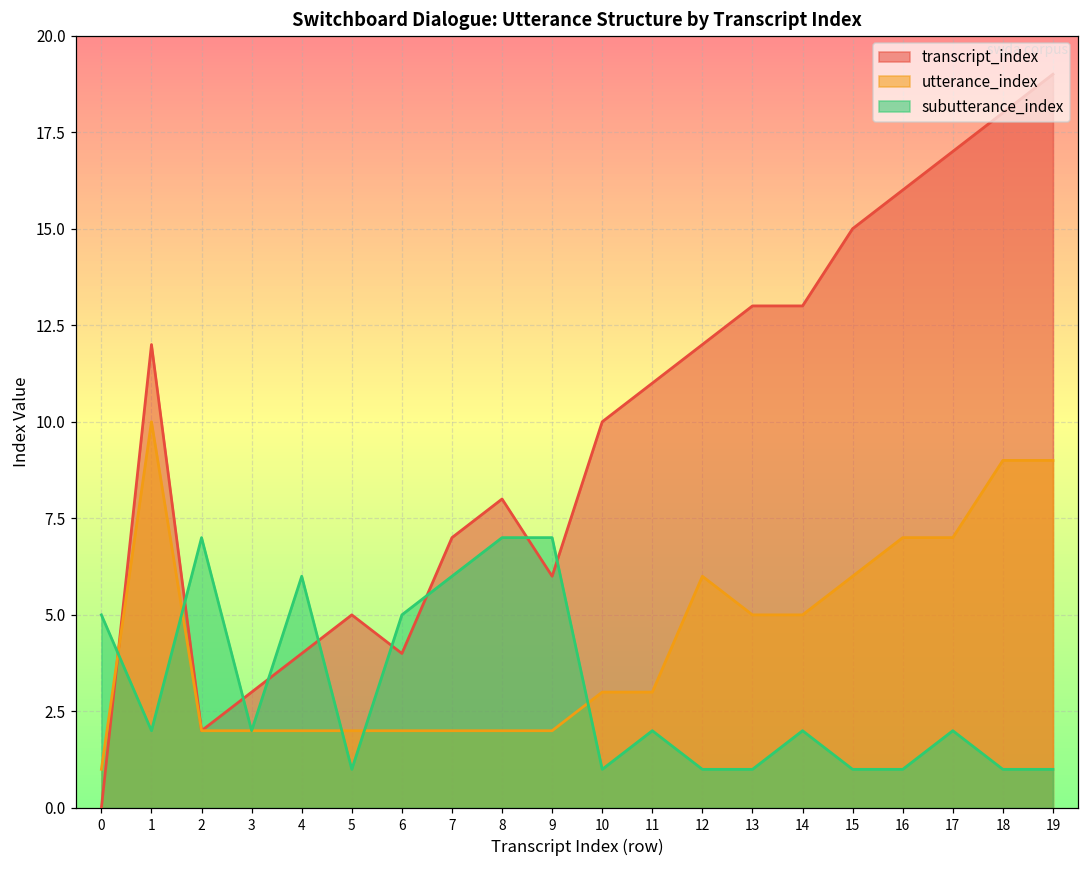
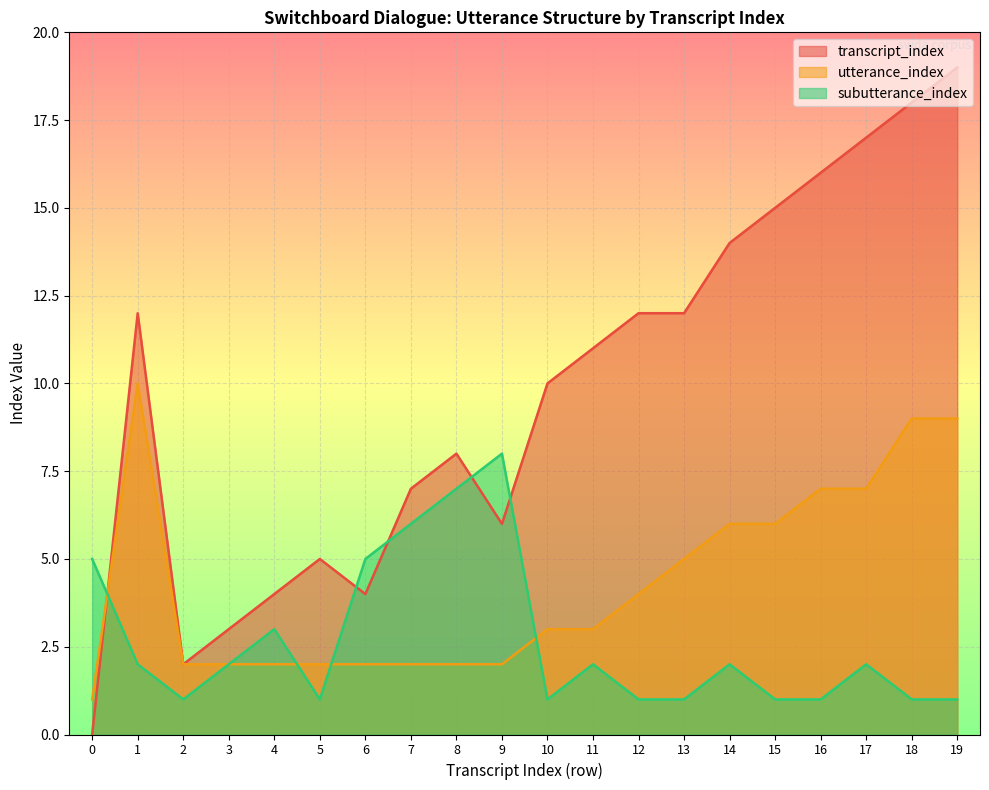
  {
    "transcript_index": {
      "0": 0,
      "1": 12,
      "3": 3,
      "4": 4,
      "5": 5,
      "6": 4,
      "7": 7,
      "8": 8,
      "9": 6,
      "10": 10,
      "11": 11,
      "12": 12,
-     "13": 13,
-     "14": 13,
+     "13": 12,
+     "14": 14,
      "15": 15,
      "16": 16,
      "17": 17
    },
    "utterance_index": {
      "0": 1,
      "1": 10,
      "4": 2,
      "5": 2,
      "6": 2,
      "7": 2,
      "8": 2,
      "9": 2,
      "10": 3,
      "11": 3,
-     "12": 6,
+     "12": 4,
      "13": 5,
-     "14": 5,
+     "14": 6,
      "15": 6,
      "16": 7,
      "17": 7,
      "18": 9,
      "19": 9
    },
    "subutterance_index": {
      "0": 5,
      "1": 2,
-     "2": 7,
-     "4": 6,
+     "2": 1,
+     "4": 3,
      "5": 1,
      "6": 5,
      "7": 6,
      "8": 7,
-     "9": 7,
+     "9": 8,
      "10": 1,
      "11": 2,
      "12": 1,
      "13": 1,
      "14": 2,
      "15": 1,
      "16": 1,
      "17": 2,
      "18": 1,
      "19": 1
    }
  }
